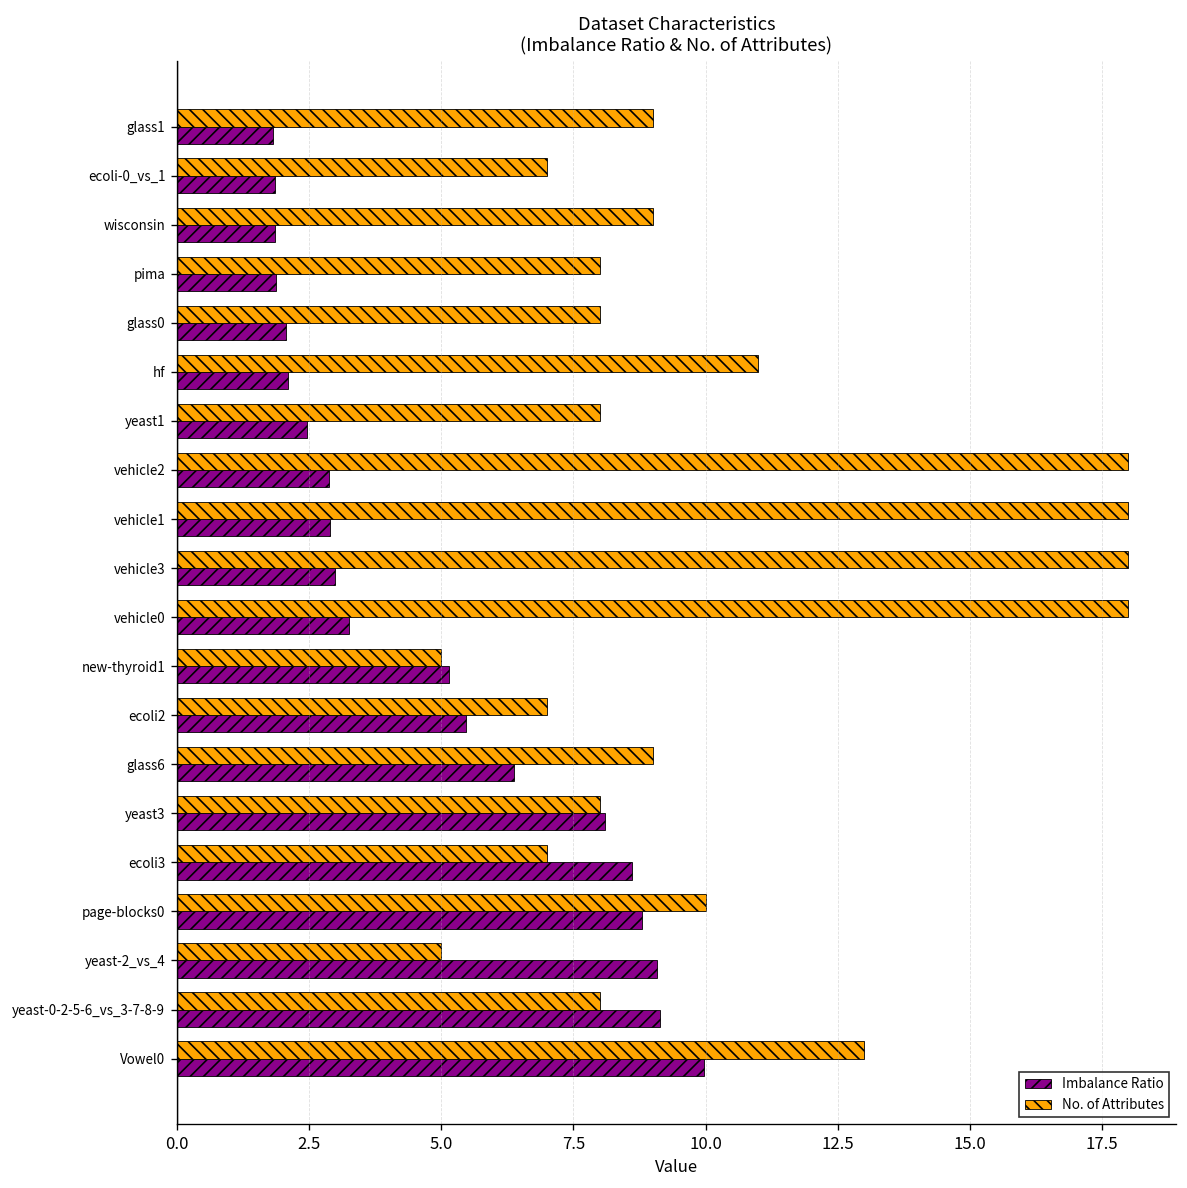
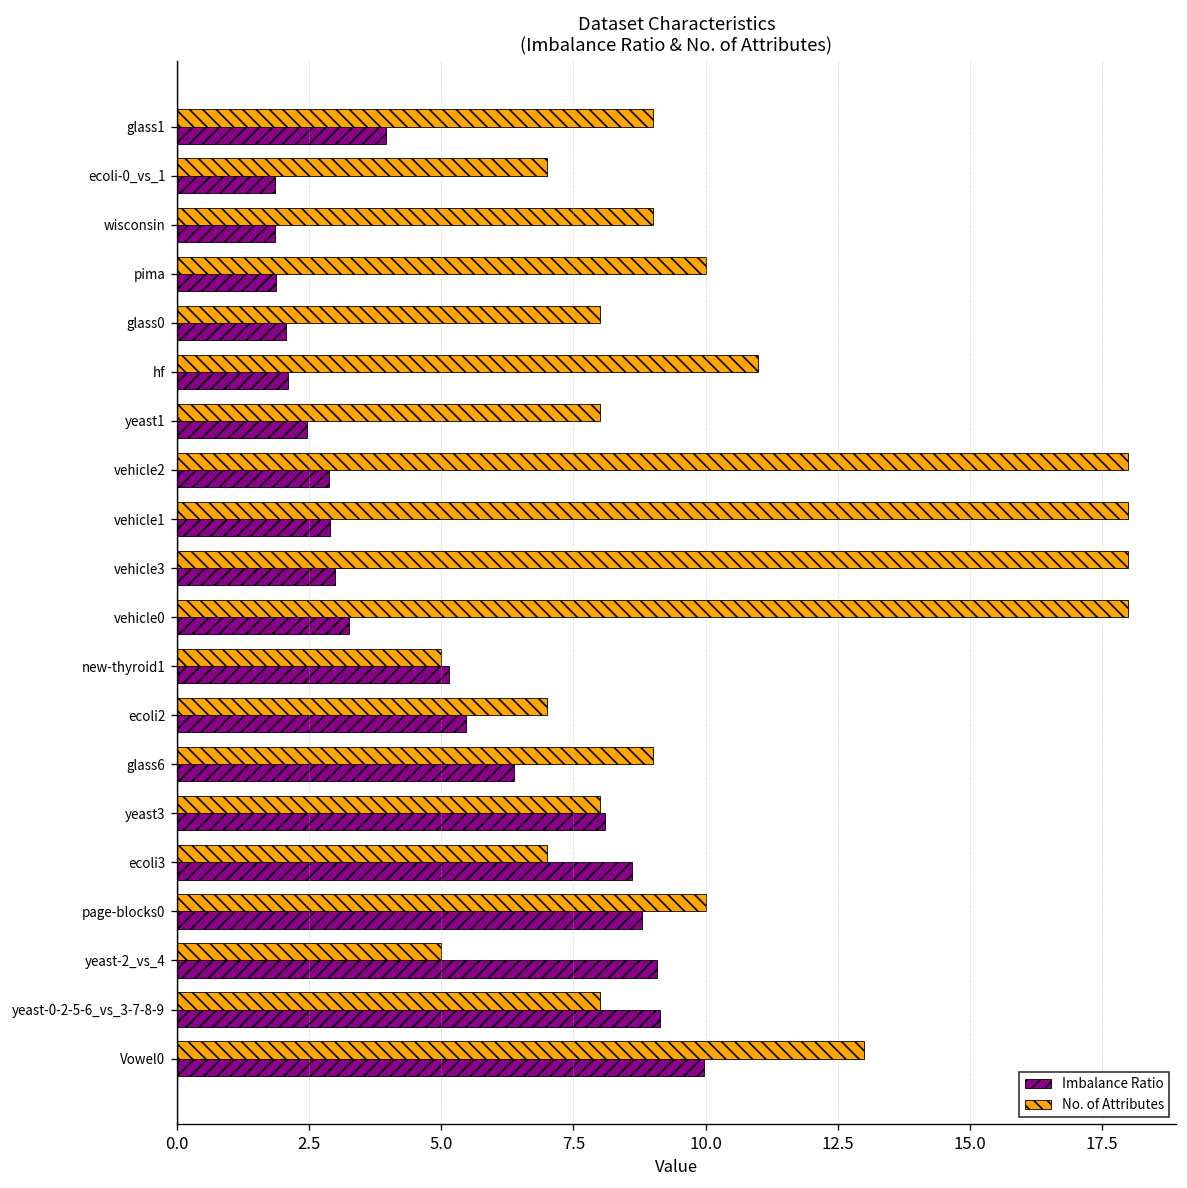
  {
    "Imbalance Ratio": {
-     "glass1": 1.8,
+     "glass1": 4.0,
      "ecoli-0_vs_1": 1.9,
      "wisconsin": 1.9,
      "pima": 1.9,
      "glass0": 2.1,
      "hf": 2.1,
      "yeast1": 2.5,
      "vehicle2": 2.9,
      "vehicle1": 2.9,
      "vehicle3": 3.0,
      "vehicle0": 3.3,
      "new-thyroid1": 5.1,
      "ecoli2": 5.5,
      "glass6": 6.4,
      "yeast3": 8.1,
      "ecoli3": 8.6,
      "page-blocks0": 8.8,
      "yeast-2_vs_4": 9.1,
      "yeast-0-2-5-6_vs_3-7-8-9": 9.1,
      "Vowel0": 10.0
    },
    "No. of Attributes": {
      "glass1": 9,
      "ecoli-0_vs_1": 7,
      "wisconsin": 9,
-     "pima": 8,
+     "pima": 10,
      "glass0": 8,
      "hf": 11,
      "yeast1": 8,
      "vehicle2": 18,
      "vehicle1": 18,
      "vehicle3": 18,
      "vehicle0": 18,
      "new-thyroid1": 5,
      "ecoli2": 7,
      "glass6": 9,
      "yeast3": 8,
      "ecoli3": 7,
      "page-blocks0": 10,
      "yeast-2_vs_4": 5,
      "yeast-0-2-5-6_vs_3-7-8-9": 8,
      "Vowel0": 13
    }
  }
